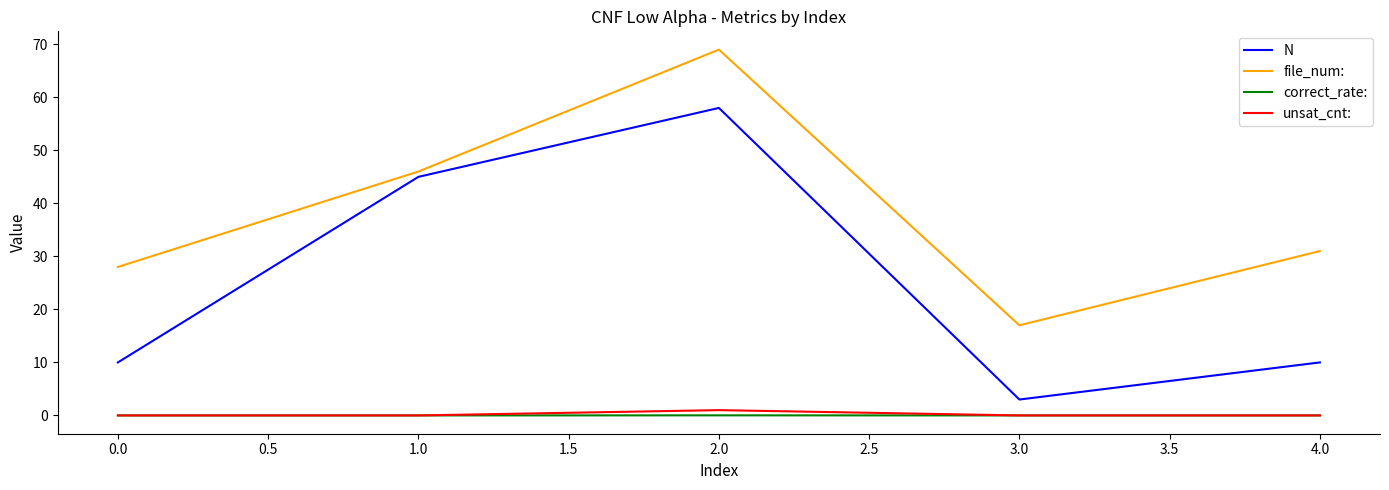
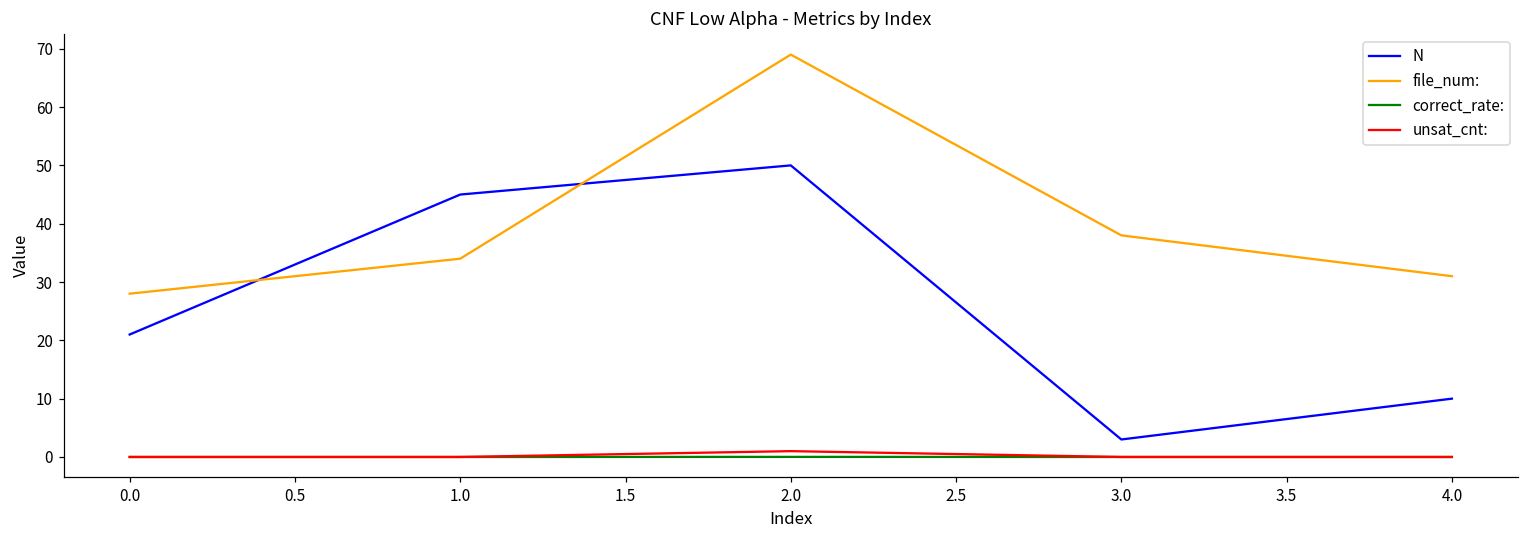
  {
    "N": {
-     "0.0": 10,
+     "0.0": 21,
      "1.0": 45,
-     "2.0": 58,
+     "2.0": 50,
      "3.0": 3,
      "4.0": 10
    },
    "file_num:": {
      "0.0": 28,
-     "1.0": 46,
+     "1.0": 34,
      "2.0": 69,
-     "3.0": 17,
+     "3.0": 38,
      "4.0": 31
    },
    "correct_rate:": {
      "2.0": 0
    },
    "unsat_cnt:": {
      "2.0": 1
    }
  }
